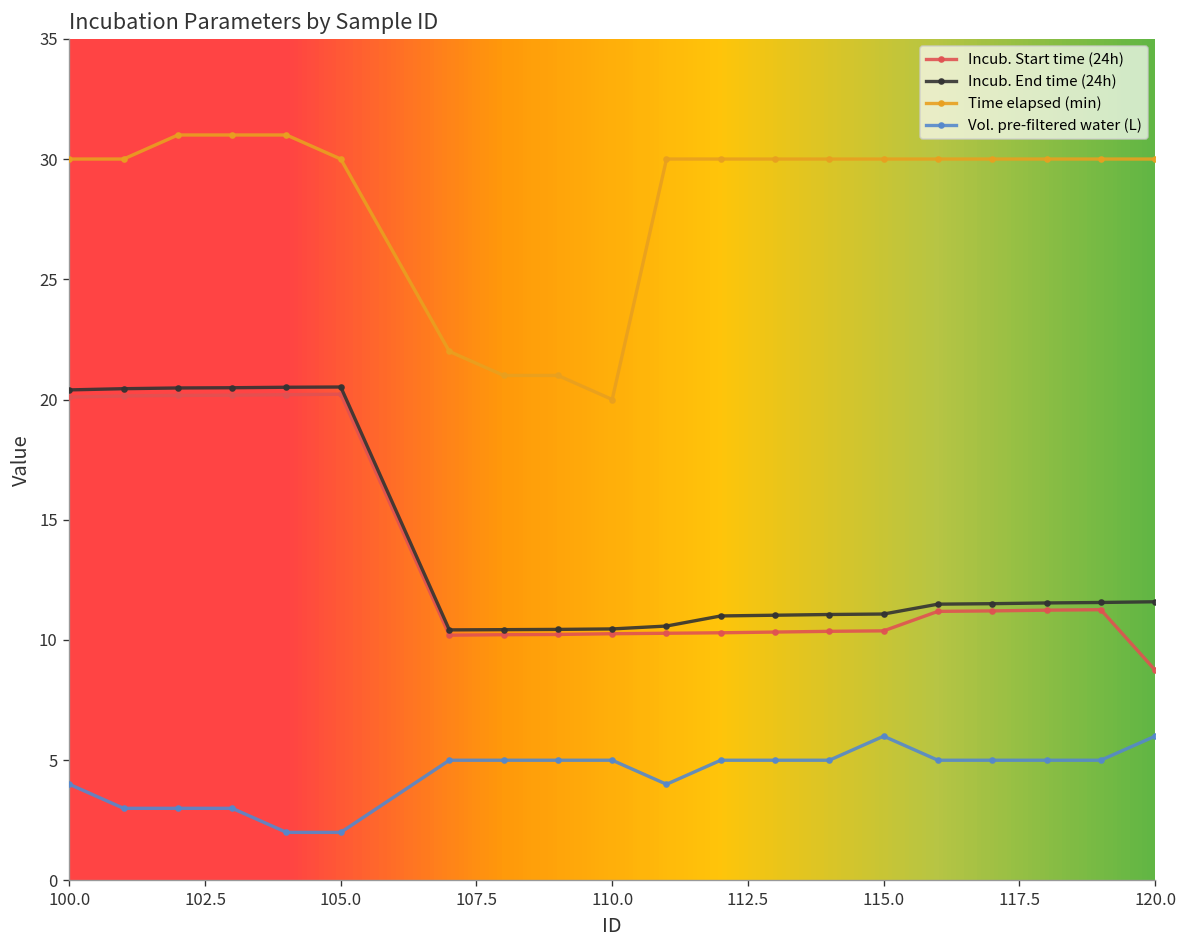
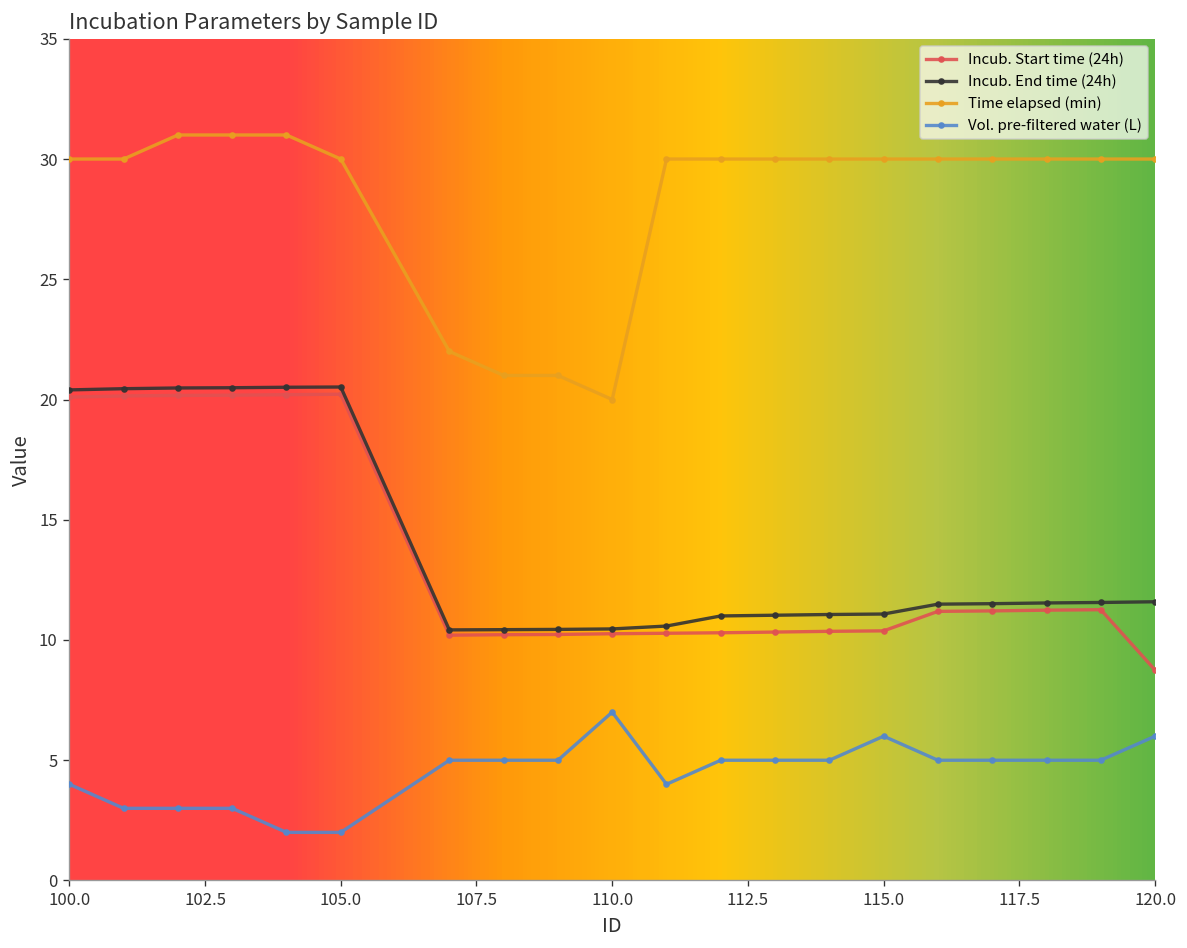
  {
    "Incub. Start time (24h)": {
      "100.0": 20,
      "105.0": 20.2,
      "110.0": 10.3,
      "115.0": 10.4,
      "120.0": 8.8
    },
    "Incub. End time (24h)": {
      "100.0": 20.4,
      "105.0": 20.5,
      "110.0": 10.5,
      "115.0": 11,
      "120.0": 11.6
    },
    "Time elapsed (min)": {
      "100.0": 30,
      "105.0": 30,
      "110.0": 20,
      "115.0": 30,
      "120.0": 30
    },
    "Vol. pre-filtered water (L)": {
      "100.0": 4,
      "105.0": 2,
-     "110.0": 5,
+     "110.0": 7,
      "115.0": 6,
      "120.0": 6
    }
  }
